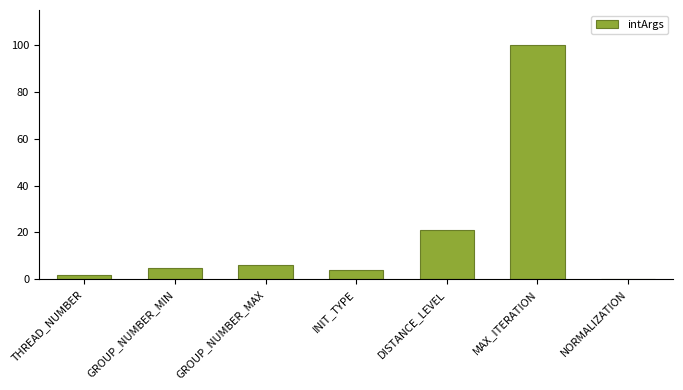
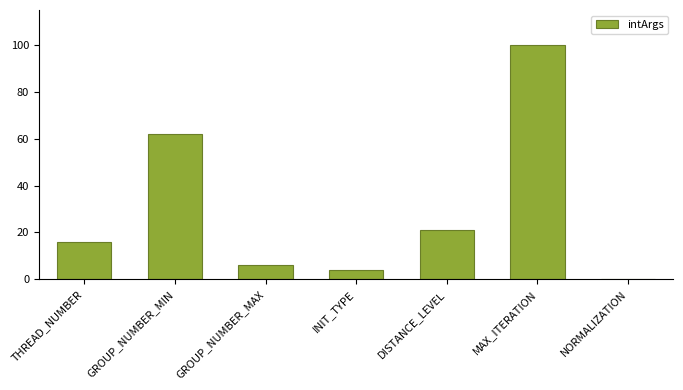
  {
-   "THREAD_NUMBER": 2,
-   "GROUP_NUMBER_MIN": 5,
+   "THREAD_NUMBER": 16,
+   "GROUP_NUMBER_MIN": 62,
    "GROUP_NUMBER_MAX": 6,
    "INIT_TYPE": 4,
    "DISTANCE_LEVEL": 21,
    "MAX_ITERATION": 100,
    "NORMALIZATION": 0
  }
